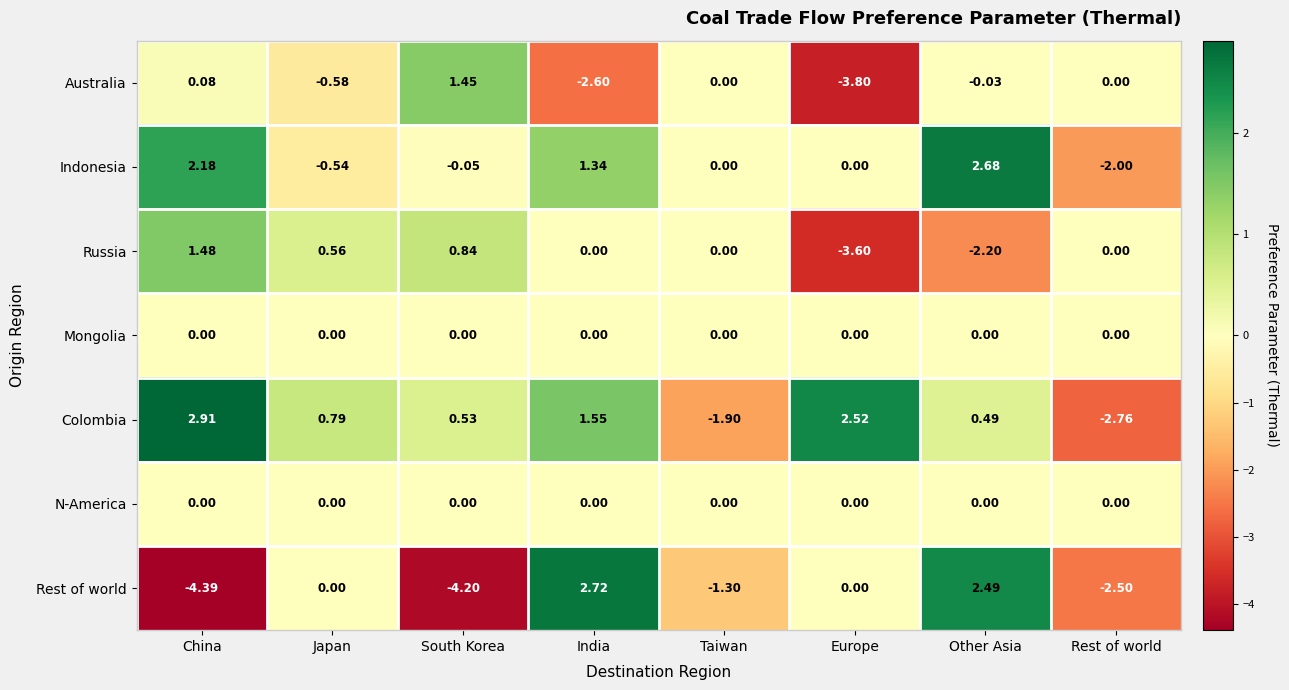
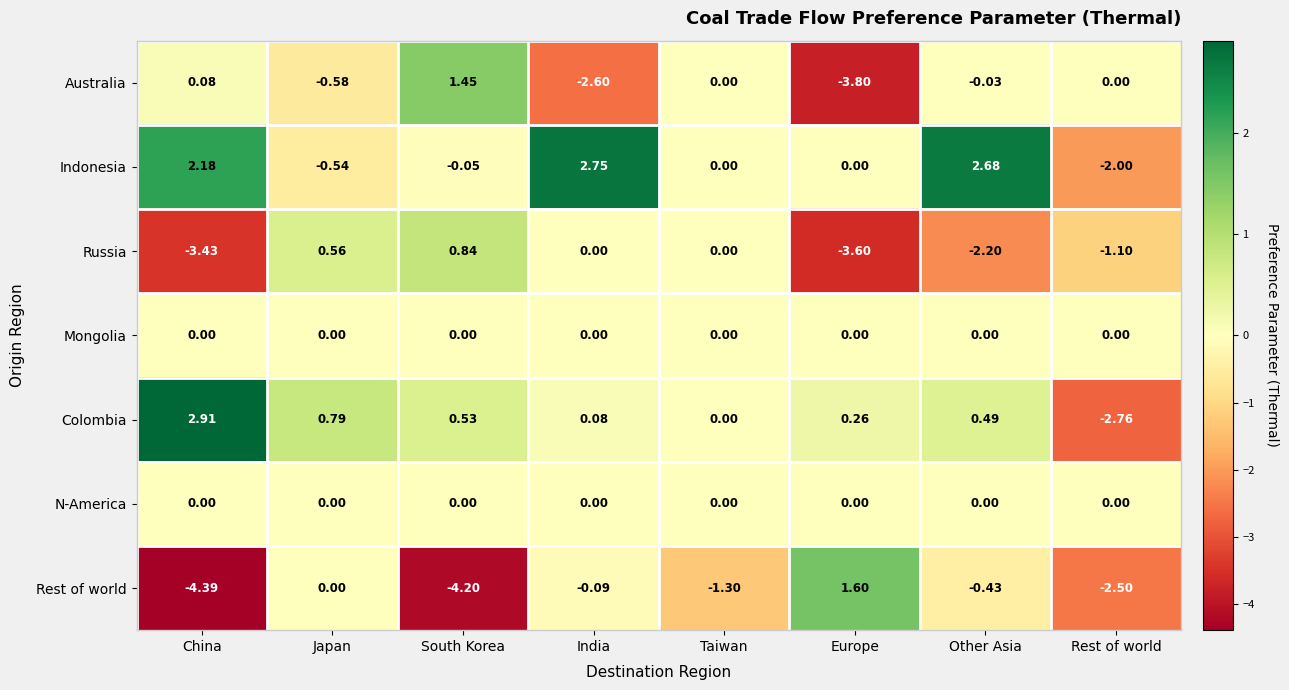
  {
    "Australia": {
      "China": 0.08,
      "Japan": -0.58,
      "South Korea": 1.45,
      "India": -2.60,
      "Taiwan": 0.00,
      "Europe": -3.80,
      "Other Asia": -0.03,
      "Rest of world": 0.00
    },
    "Indonesia": {
      "China": 2.18,
      "Japan": -0.54,
      "South Korea": -0.05,
-     "India": 1.34,
+     "India": 2.75,
      "Taiwan": 0.00,
      "Europe": 0.00,
      "Other Asia": 2.68,
      "Rest of world": -2.00
    },
    "Russia": {
-     "China": 1.48,
+     "China": -3.43,
      "Japan": 0.56,
      "South Korea": 0.84,
      "India": 0.00,
      "Taiwan": 0.00,
      "Europe": -3.60,
      "Other Asia": -2.20,
-     "Rest of world": 0.00
+     "Rest of world": -1.10
    },
    "Mongolia": {
      "China": 0.00,
      "Japan": 0.00,
      "South Korea": 0.00,
      "India": 0.00,
      "Taiwan": 0.00,
      "Europe": 0.00,
      "Other Asia": 0.00,
      "Rest of world": 0.00
    },
    "Colombia": {
      "China": 2.91,
      "Japan": 0.79,
      "South Korea": 0.53,
-     "India": 1.55,
-     "Taiwan": -1.90,
-     "Europe": 2.52,
+     "India": 0.08,
+     "Taiwan": 0.00,
+     "Europe": 0.26,
      "Other Asia": 0.49,
      "Rest of world": -2.76
    },
    "N-America": {
      "China": 0.00,
      "Japan": 0.00,
      "South Korea": 0.00,
      "India": 0.00,
      "Taiwan": 0.00,
      "Europe": 0.00,
      "Other Asia": 0.00,
      "Rest of world": 0.00
    },
    "Rest of world": {
      "China": -4.39,
      "Japan": 0.00,
      "South Korea": -4.20,
-     "India": 2.72,
+     "India": -0.09,
      "Taiwan": -1.30,
-     "Europe": 0.00,
-     "Other Asia": 2.49,
+     "Europe": 1.60,
+     "Other Asia": -0.43,
      "Rest of world": -2.50
    }
  }
